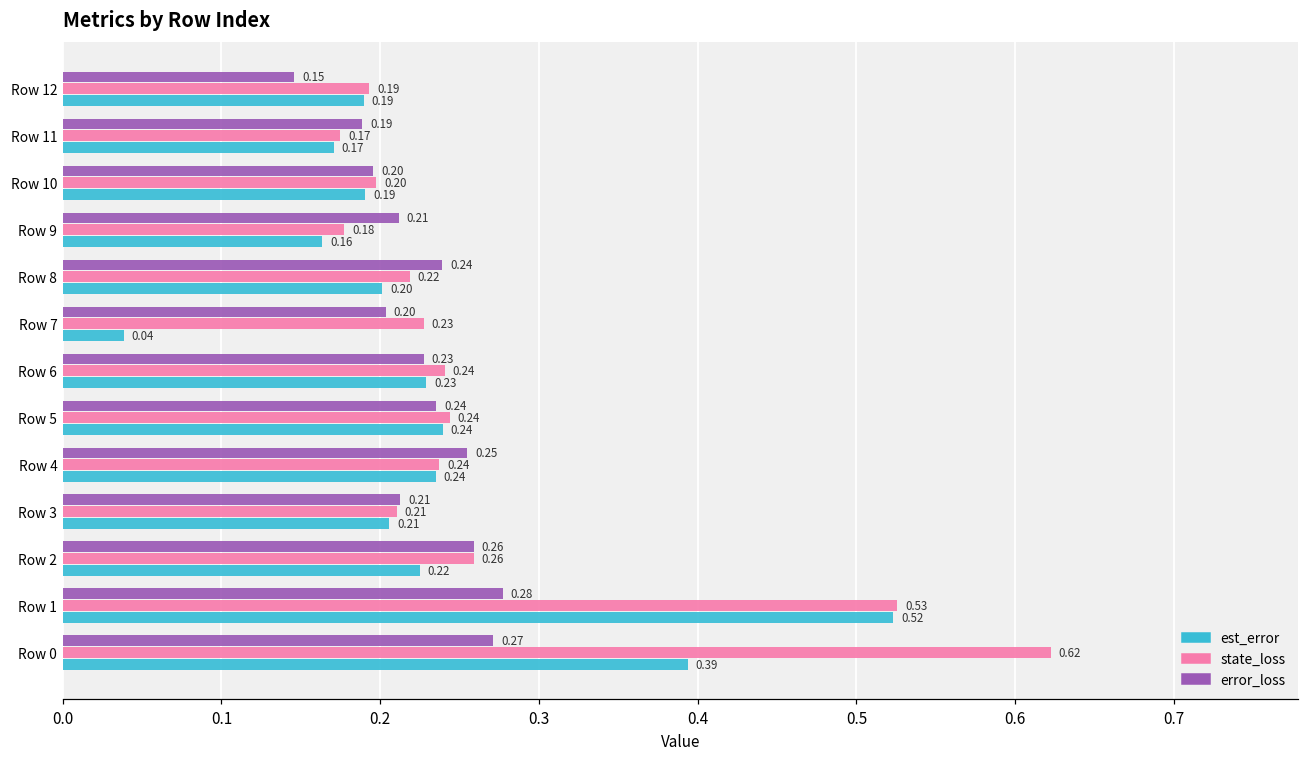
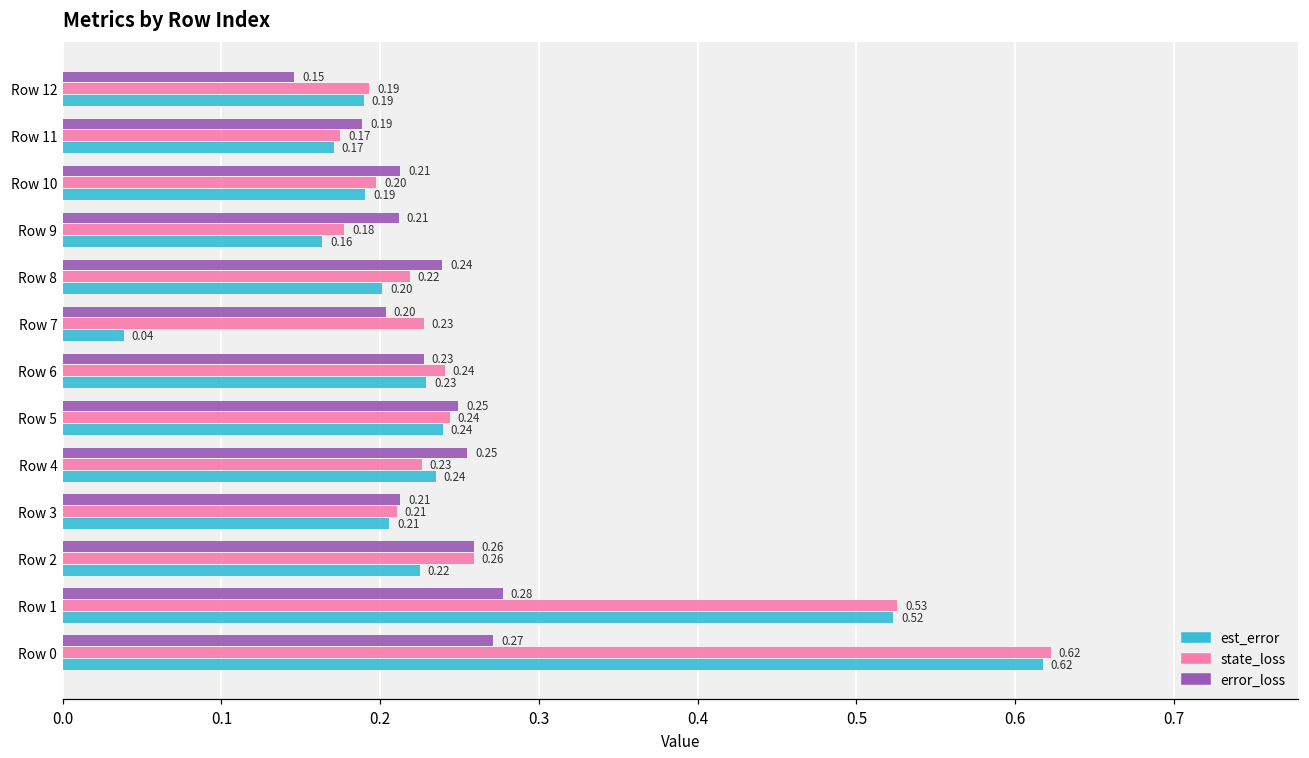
  {
    "est_error": {
      "Row 10": 0.19,
      "Row 9": 0.16,
      "Row 8": 0.20,
      "Row 7": 0.04,
      "Row 6": 0.23,
      "Row 4": 0.24,
      "Row 2": 0.22,
      "Row 1": 0.52,
-     "Row 0": 0.39
+     "Row 0": 0.62
    },
    "state_loss": {
      "Row 12": 0.19,
      "Row 11": 0.17,
      "Row 10": 0.20,
      "Row 9": 0.18,
      "Row 8": 0.22,
      "Row 7": 0.23,
      "Row 6": 0.24,
      "Row 5": 0.24,
-     "Row 4": 0.24,
+     "Row 4": 0.23,
      "Row 3": 0.21,
      "Row 2": 0.26,
      "Row 1": 0.53,
      "Row 0": 0.62
    },
    "error_loss": {
      "Row 12": 0.15,
      "Row 11": 0.19,
-     "Row 10": 0.20,
+     "Row 10": 0.21,
      "Row 9": 0.21,
      "Row 8": 0.24,
      "Row 7": 0.20,
      "Row 6": 0.23,
-     "Row 5": 0.24,
+     "Row 5": 0.25,
      "Row 4": 0.25,
      "Row 3": 0.21,
      "Row 2": 0.26,
      "Row 1": 0.28,
      "Row 0": 0.27
    }
  }
